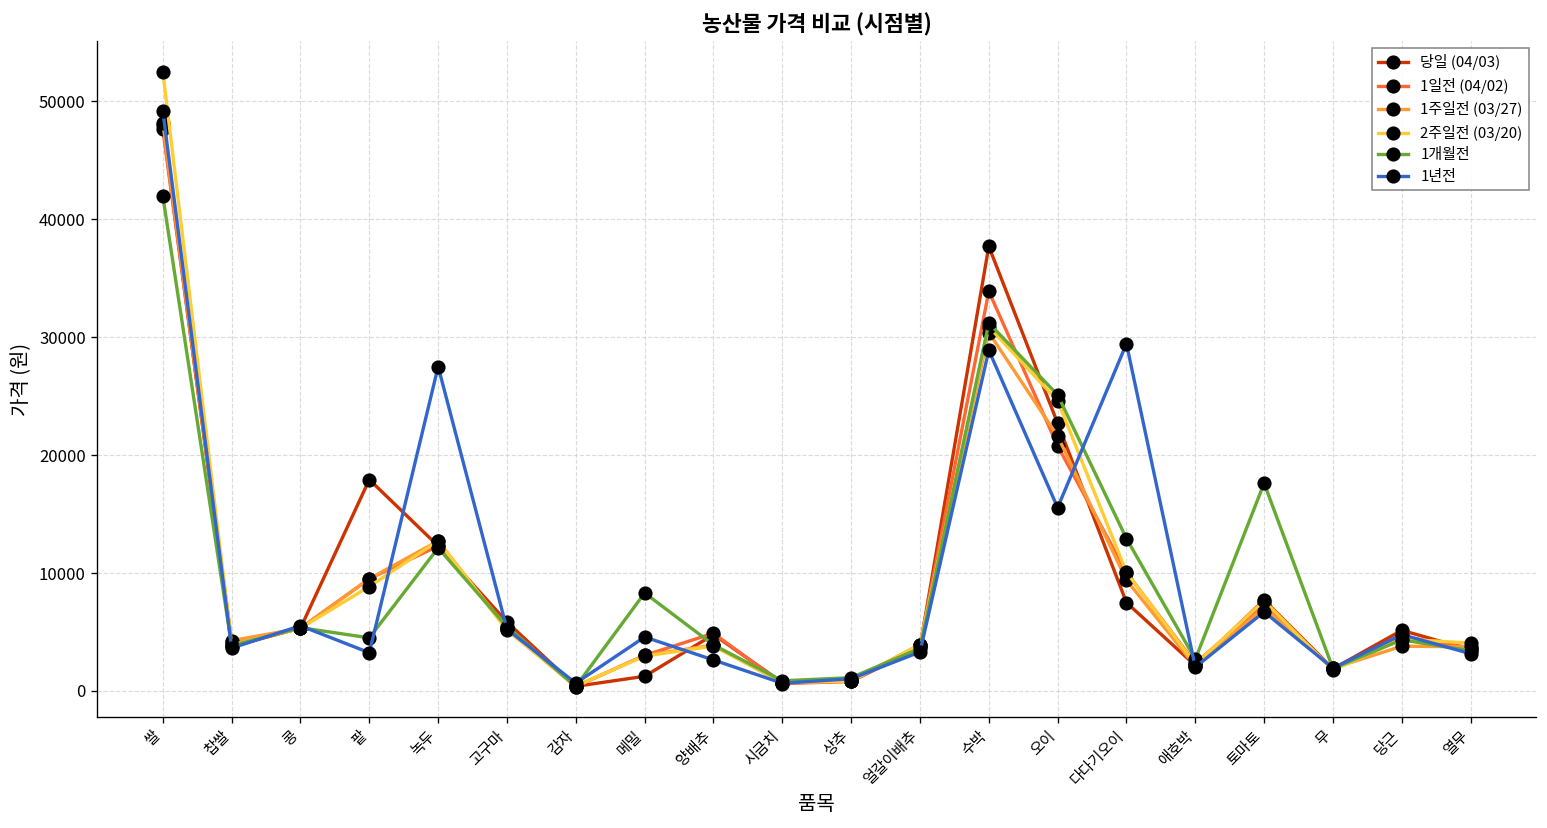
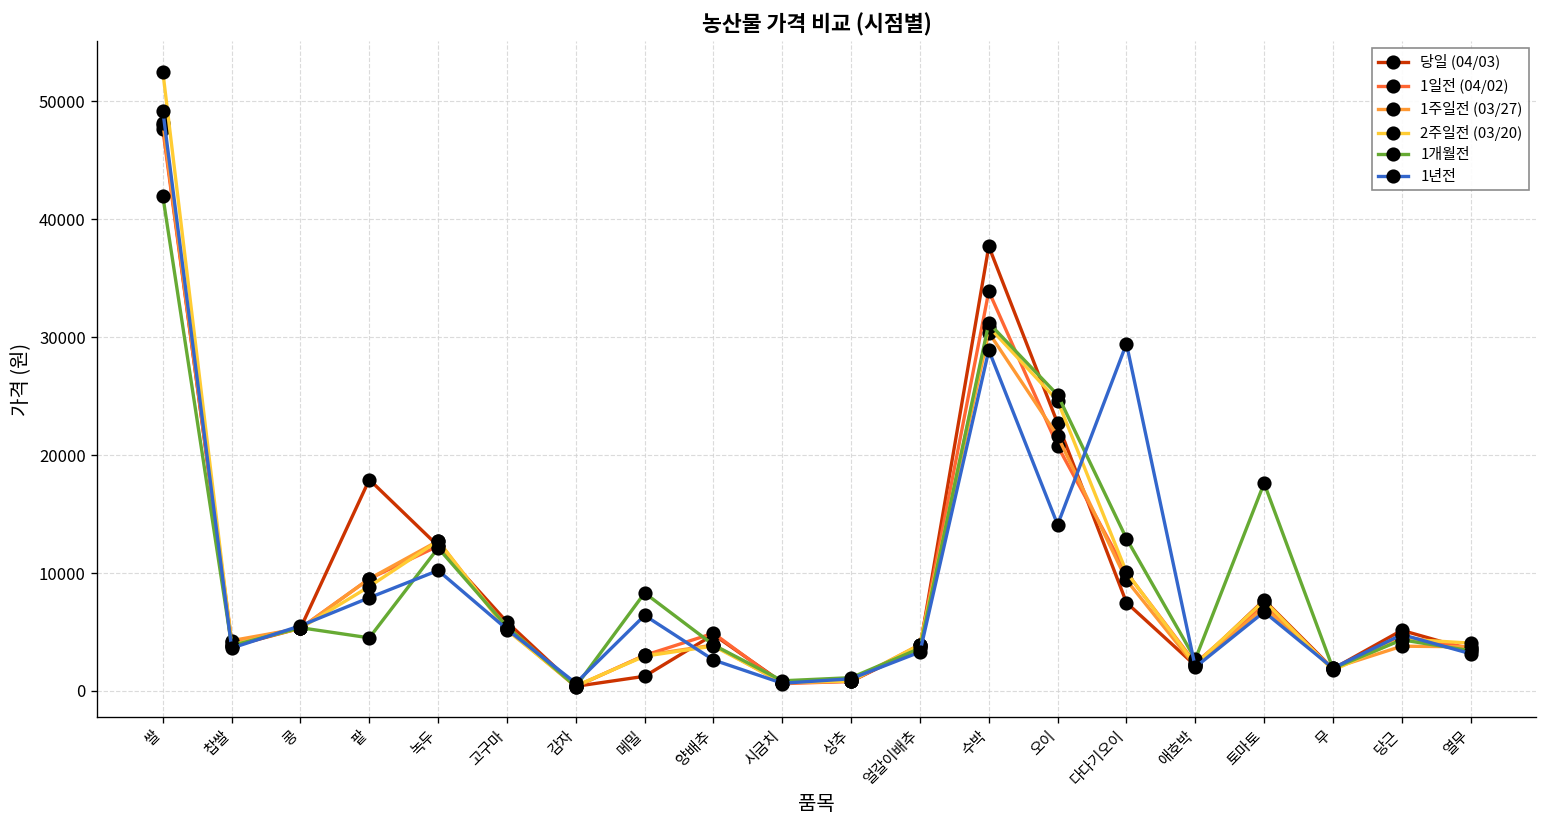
  {
    "당일 (04/03)": {
      "팥": 18000,
      "고구마": 6000,
      "메밀": 1000,
      "수박": 38000,
      "오이": 23000,
      "다다기오이": 7000,
      "당근": 5000
    },
    "1개월전": {
      "쌀": 42000,
      "팥": 5000,
      "메밀": 8000,
      "수박": 31000,
      "오이": 25000,
      "다다기오이": 13000,
      "애호박": 3000,
      "토마토": 18000
    },
    "1년전": {
      "쌀": 49000,
-     "팥": 3000,
-     "녹두": 28000,
-     "메밀": 5000,
+     "팥": 8000,
+     "녹두": 10000,
+     "메밀": 6000,
      "양배추": 3000,
      "얼갈이배추": 3000,
      "수박": 29000,
-     "오이": 16000,
+     "오이": 14000,
      "다다기오이": 29000,
      "토마토": 7000
    }
  }
